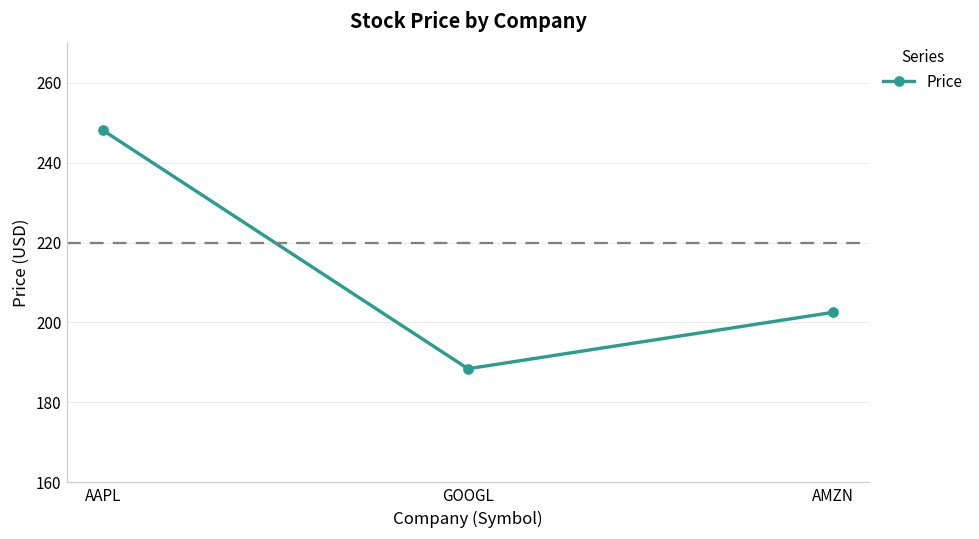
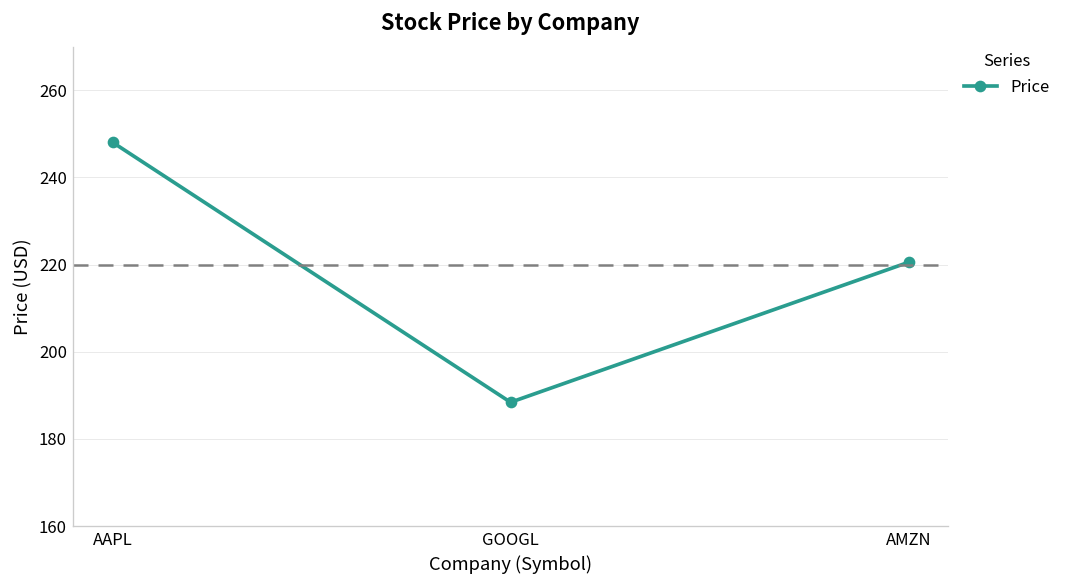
  {
    "AAPL": 248,
    "GOOGL": 188,
-   "AMZN": 203
+   "AMZN": 221
  }
